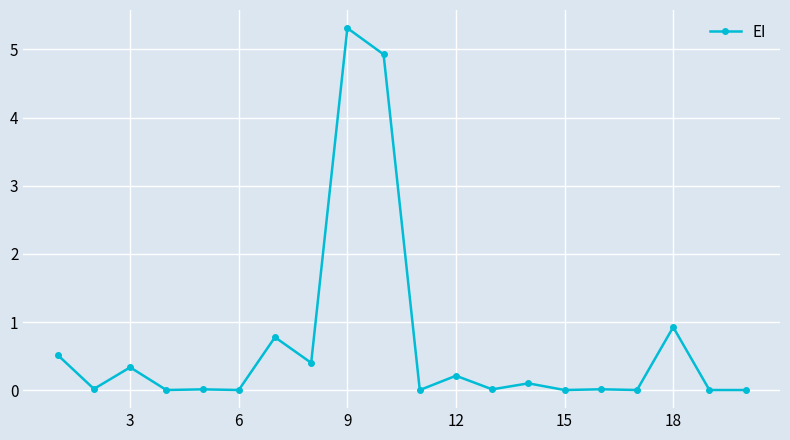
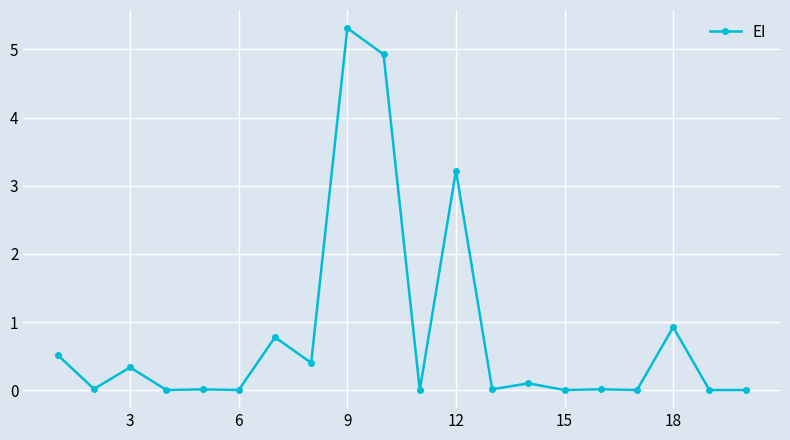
  {
    "3": 0.3,
    "6": 0.0,
    "9": 5.3,
-   "12": 0.2,
+   "12": 3.2,
    "15": 0.0,
    "18": 0.9
  }
